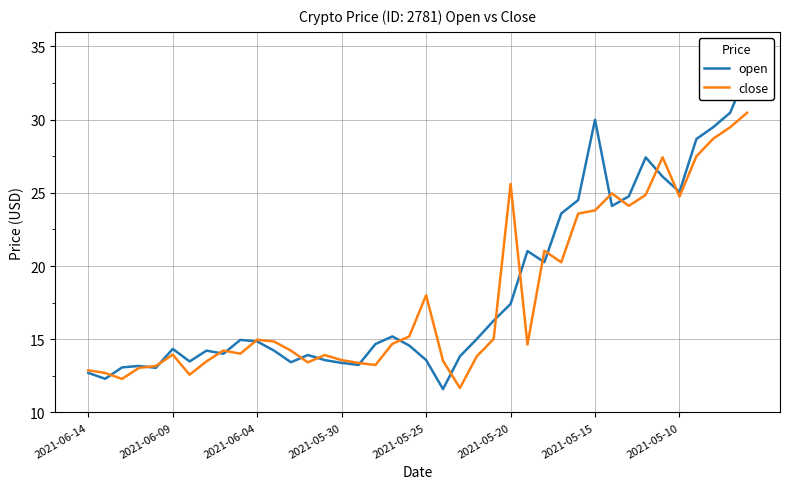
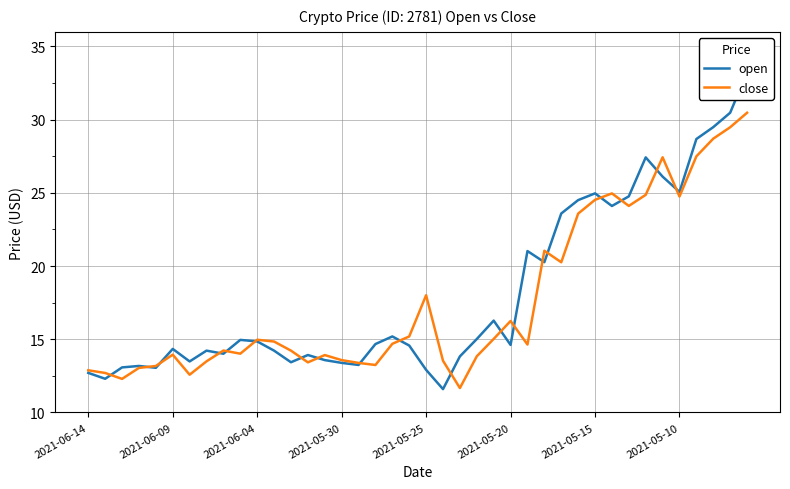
  {
    "open": {
      "2021-06-14": 12.7,
      "2021-06-09": 14.3,
      "2021-05-30": 13.4,
-     "2021-05-25": 13.6,
-     "2021-05-20": 17.4,
-     "2021-05-15": 30.0,
+     "2021-05-25": 12.9,
+     "2021-05-20": 14.6,
+     "2021-05-15": 25.0,
      "2021-05-10": 25.1
    },
    "close": {
      "2021-06-14": 12.9,
      "2021-06-09": 13.9,
      "2021-05-30": 13.6,
      "2021-05-25": 18.0,
-     "2021-05-20": 25.6,
-     "2021-05-15": 23.8,
+     "2021-05-20": 16.2,
+     "2021-05-15": 24.5,
      "2021-05-10": 24.8
    }
  }
